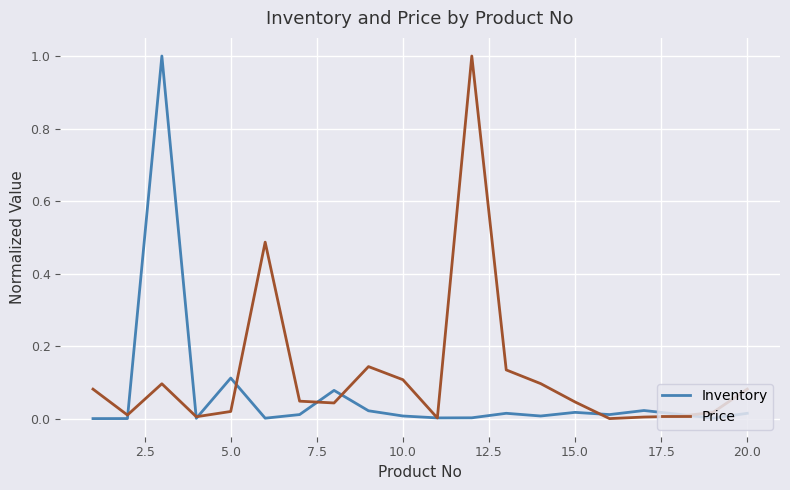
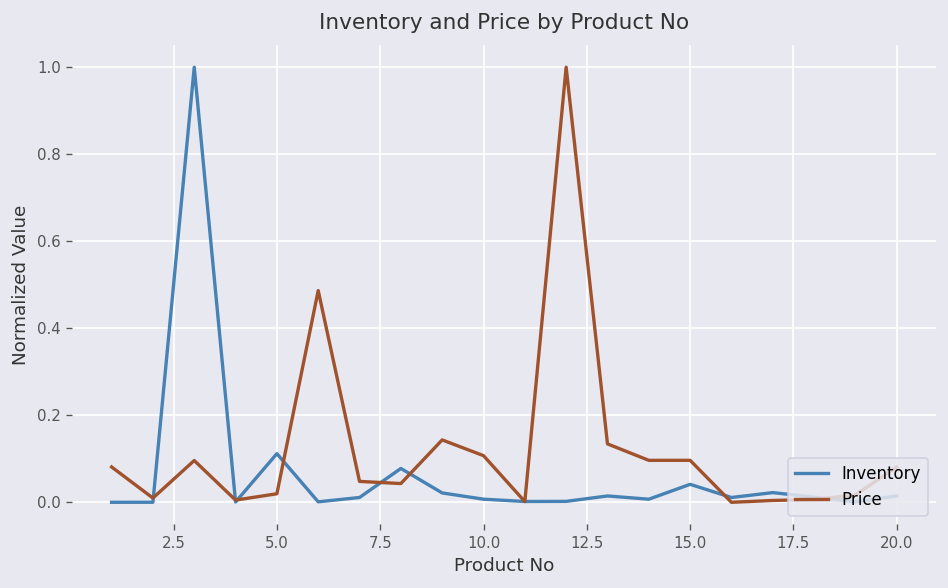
  {
    "Inventory": {
      "5.0": 0.11,
      "10.0": 0.01,
-     "15.0": 0.02
+     "15.0": 0.04
    },
    "Price": {
      "5.0": 0.02,
      "10.0": 0.11,
-     "15.0": 0.05
+     "15.0": 0.10
    }
  }
